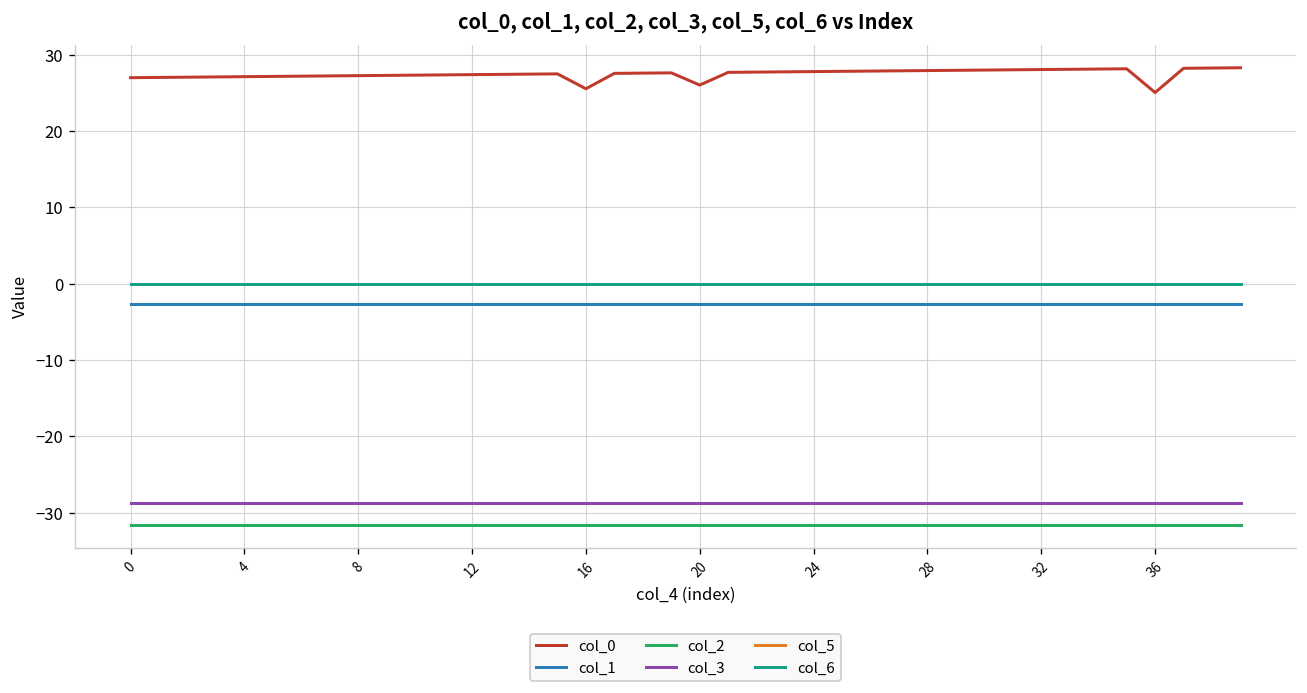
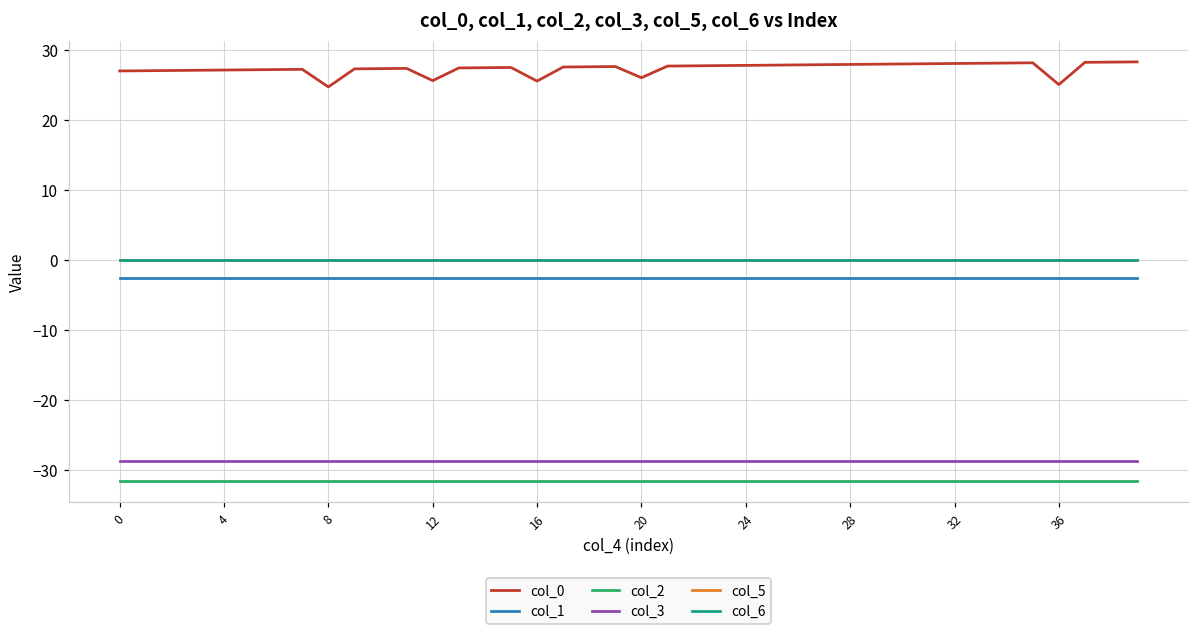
  {
    "col_0": {
      "0": 27,
      "4": 27,
-     "8": 27,
-     "12": 27,
+     "8": 25,
+     "12": 26,
      "16": 26,
      "20": 26,
      "24": 28,
      "28": 28,
      "32": 28,
      "36": 25
    },
    "col_1": {
      "0": -3,
      "4": -3,
      "8": -3,
      "12": -3,
      "16": -3,
      "20": -3,
      "24": -3,
      "28": -3,
      "32": -3,
      "36": -3
    },
    "col_3": {
      "0": -29,
      "4": -29,
      "8": -29,
      "12": -29,
      "16": -29,
      "20": -29,
      "24": -29,
      "28": -29,
      "32": -29,
      "36": -29
    }
  }
